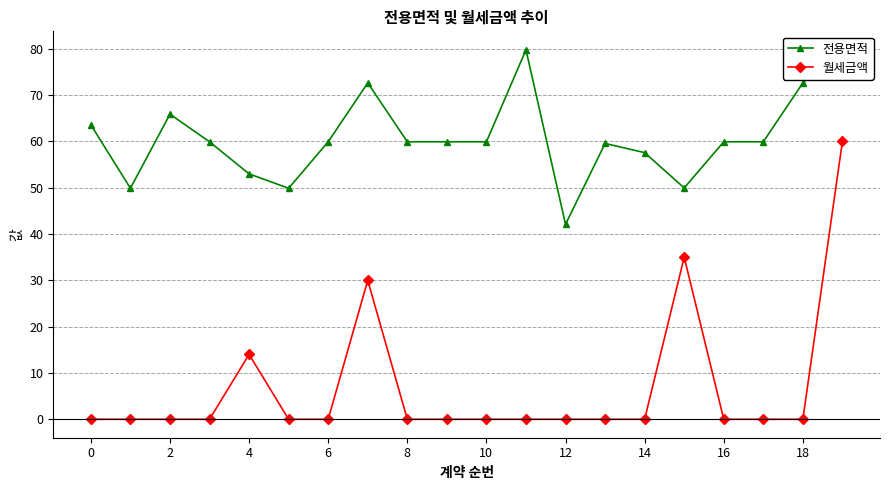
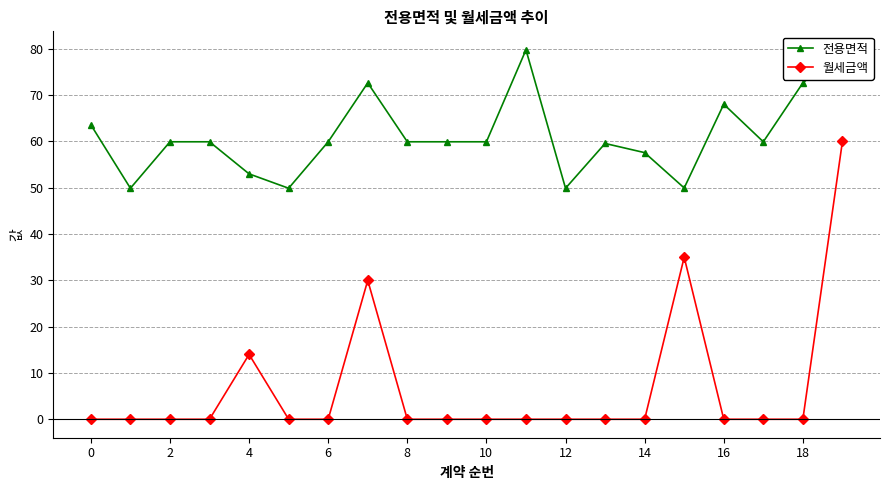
  {
    "전용면적": {
      "0": 64,
-     "2": 66,
+     "2": 60,
      "4": 53,
      "6": 60,
      "8": 60,
      "10": 60,
-     "12": 42,
+     "12": 50,
      "14": 58,
-     "16": 60,
+     "16": 68,
      "18": 73
    },
    "월세금액": {
      "0": 0,
      "2": 0,
      "4": 14,
      "6": 0,
      "8": 0,
      "10": 0,
      "12": 0,
      "14": 0,
      "16": 0,
      "18": 0
    }
  }
